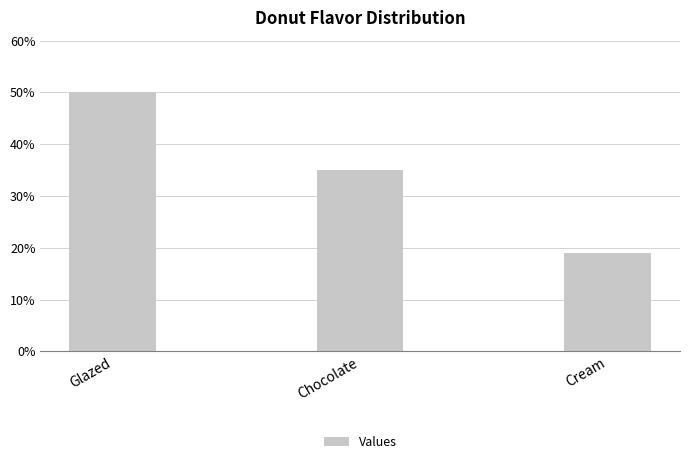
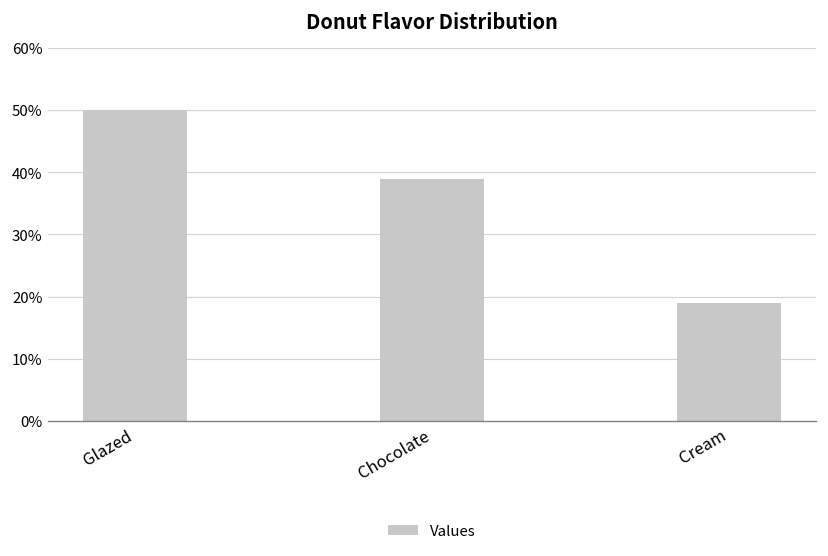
  {
    "Glazed": "50%",
-   "Chocolate": "35%",
+   "Chocolate": "39%",
    "Cream": "19%"
  }
